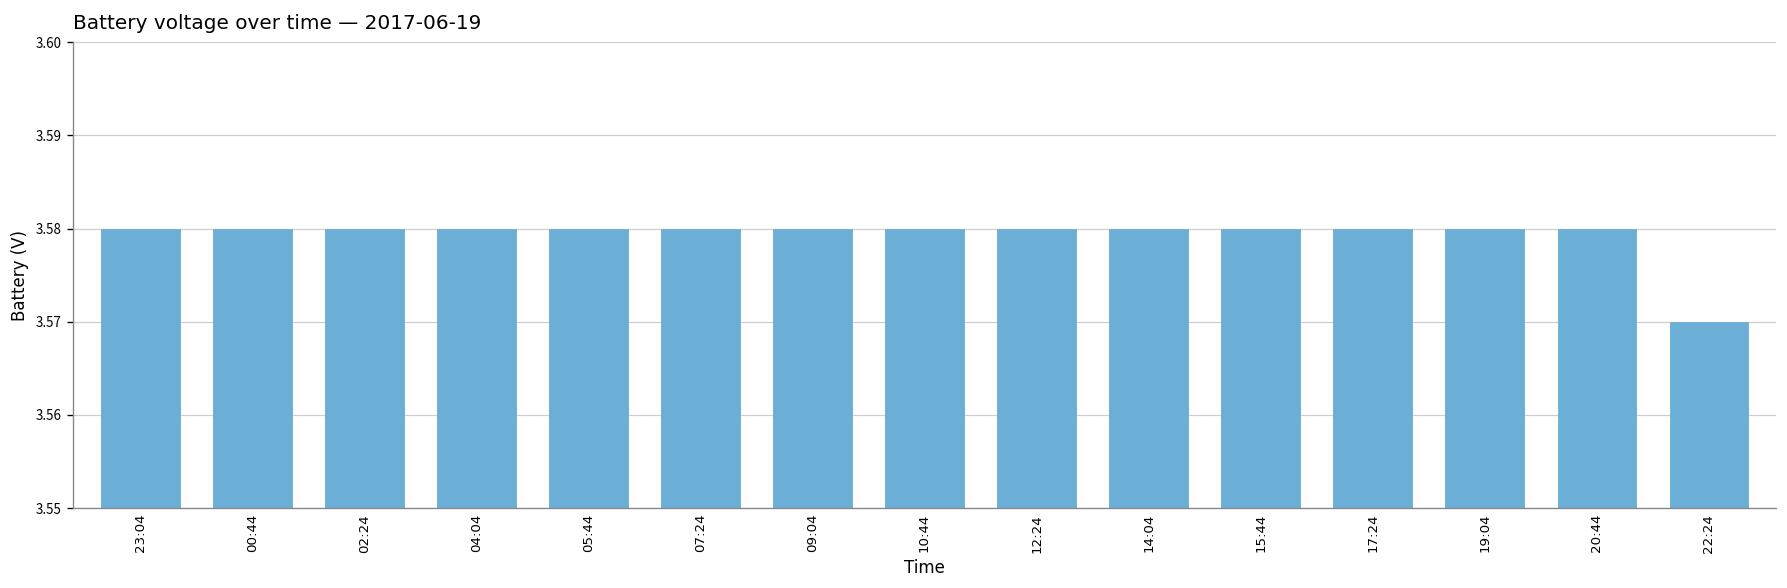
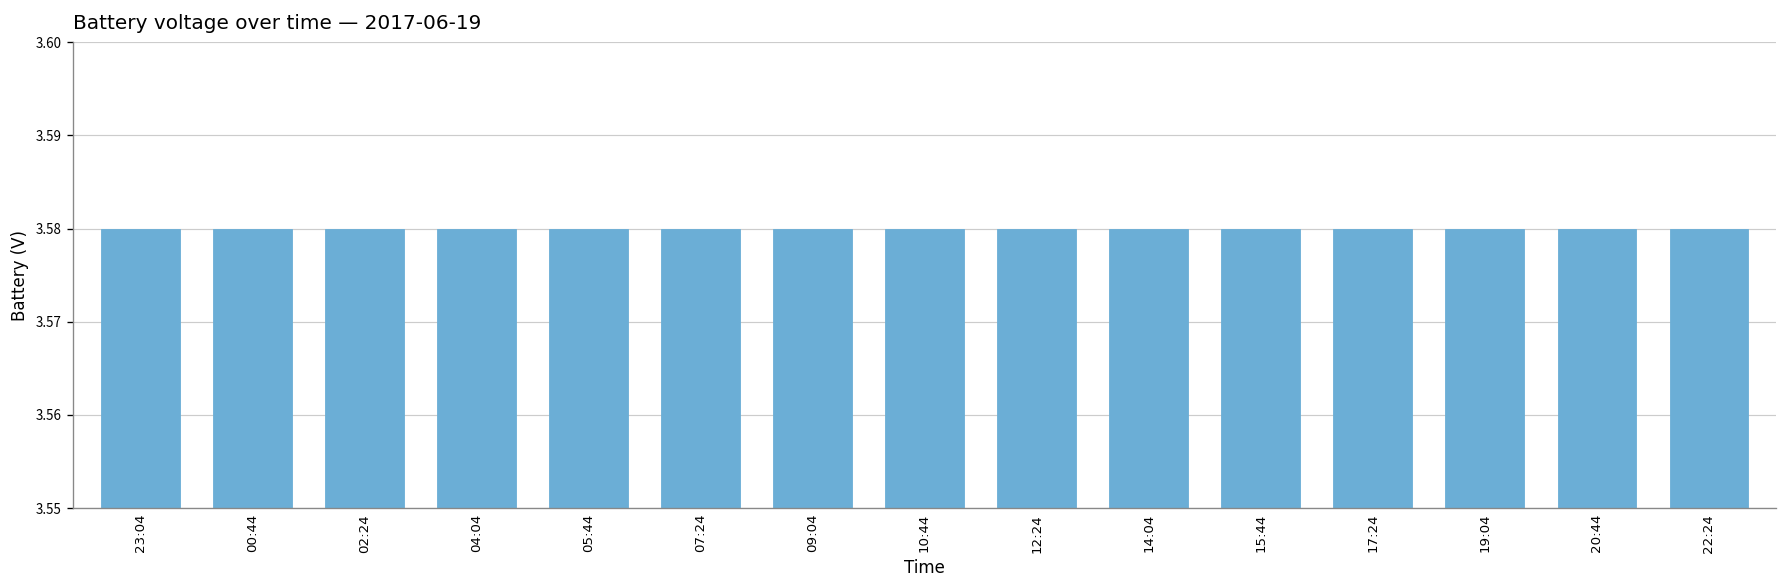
  {
    "23:04": 3.58,
    "00:44": 3.58,
    "02:24": 3.58,
    "04:04": 3.58,
    "05:44": 3.58,
    "07:24": 3.58,
    "09:04": 3.58,
    "10:44": 3.58,
    "12:24": 3.58,
    "14:04": 3.58,
    "15:44": 3.58,
    "17:24": 3.58,
    "19:04": 3.58,
    "20:44": 3.58,
-   "22:24": 3.57
+   "22:24": 3.58
  }
